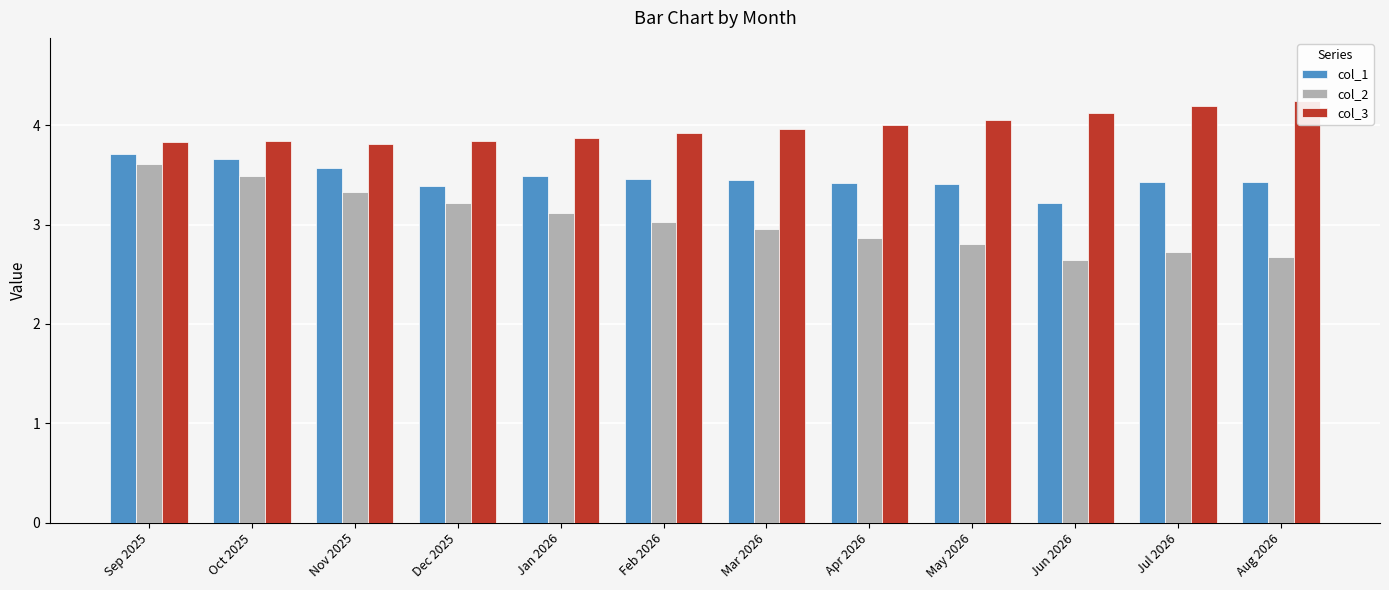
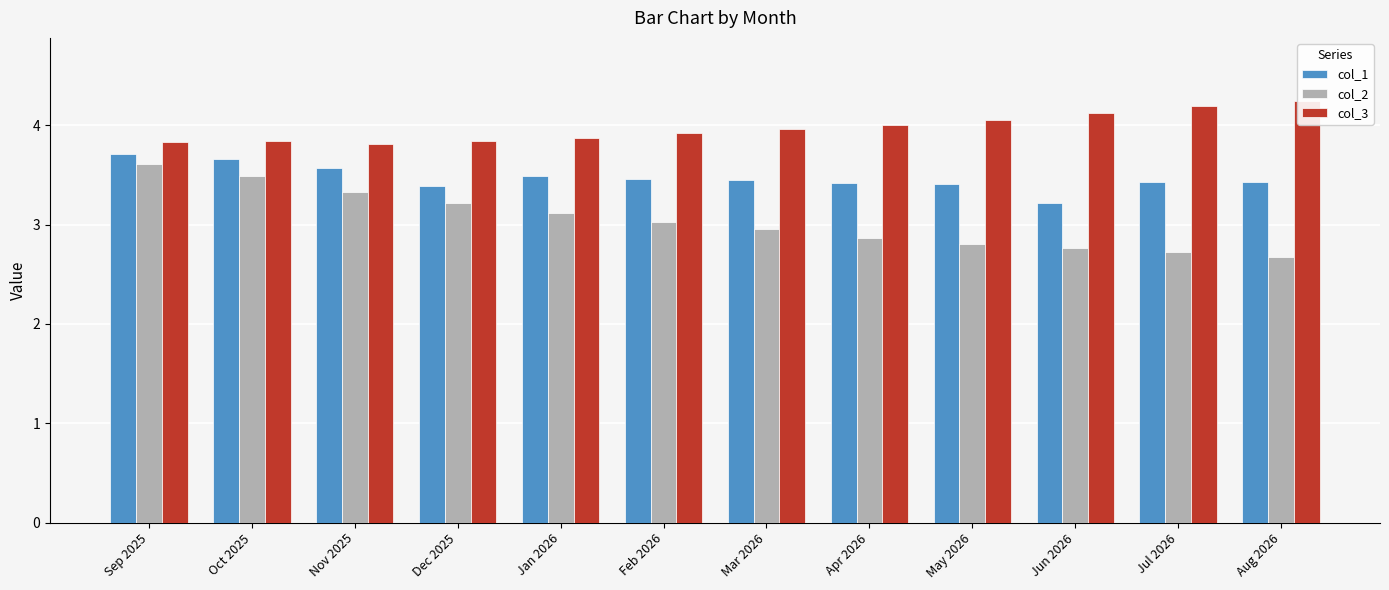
  {
    "col_1": {
      "Sep 2025": 3.7,
      "Oct 2025": 3.7,
      "Nov 2025": 3.6,
      "Dec 2025": 3.4,
      "Jan 2026": 3.5,
      "Feb 2026": 3.5,
      "Mar 2026": 3.4,
      "Apr 2026": 3.4,
      "May 2026": 3.4,
      "Jun 2026": 3.2,
      "Jul 2026": 3.4,
      "Aug 2026": 3.4
    },
    "col_2": {
      "Sep 2025": 3.6,
      "Oct 2025": 3.5,
      "Nov 2025": 3.3,
      "Dec 2025": 3.2,
      "Jan 2026": 3.1,
      "Feb 2026": 3.0,
      "Mar 2026": 3.0,
      "Apr 2026": 2.9,
      "May 2026": 2.8,
-     "Jun 2026": 2.6,
+     "Jun 2026": 2.8,
      "Jul 2026": 2.7,
      "Aug 2026": 2.7
    },
    "col_3": {
      "Sep 2025": 3.8,
      "Oct 2025": 3.8,
      "Nov 2025": 3.8,
      "Dec 2025": 3.8,
      "Jan 2026": 3.9,
      "Feb 2026": 3.9,
      "Mar 2026": 4.0,
      "Apr 2026": 4.0,
      "May 2026": 4.1,
      "Jun 2026": 4.1,
      "Jul 2026": 4.2
    }
  }
